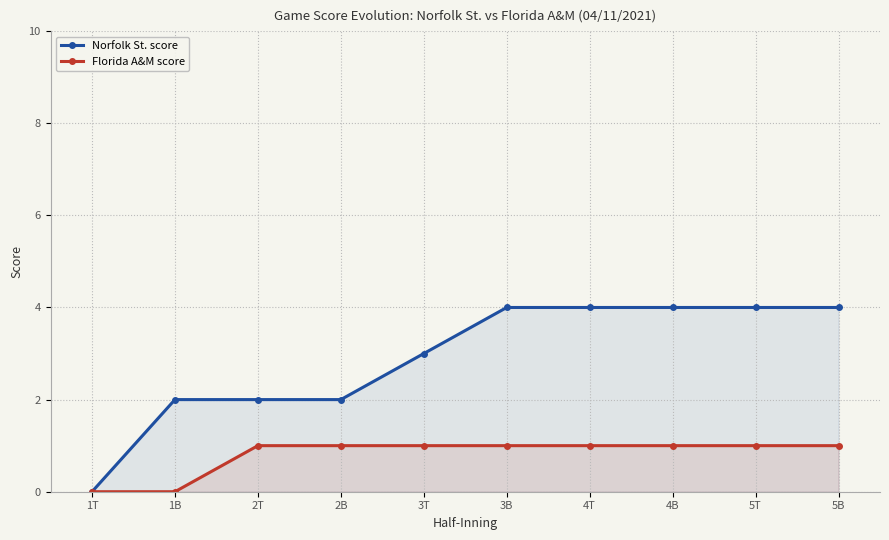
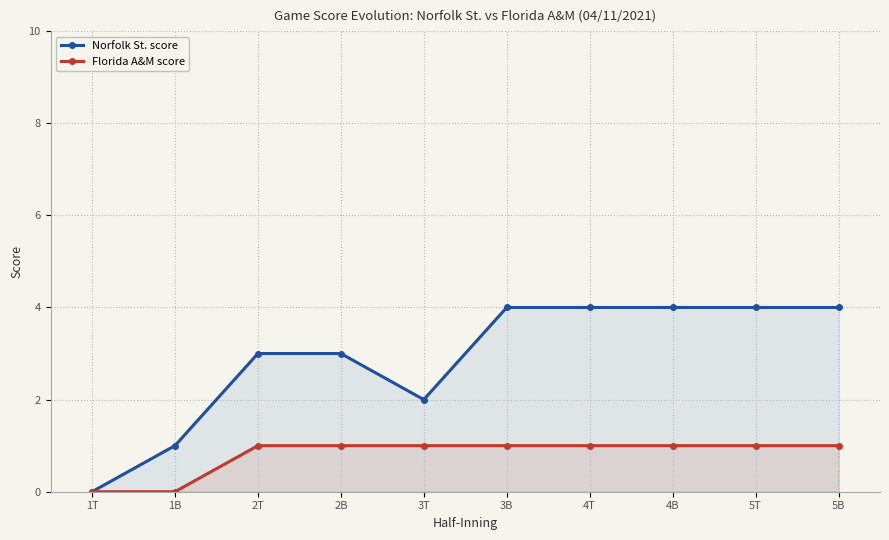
  {
    "Norfolk St. score": {
-     "1B": 2,
-     "2T": 2,
-     "2B": 2,
-     "3T": 3,
+     "1B": 1,
+     "2T": 3,
+     "2B": 3,
+     "3T": 2,
      "3B": 4,
      "4T": 4,
      "4B": 4,
      "5T": 4,
      "5B": 4
    },
    "Florida A&M score": {
      "1B": 0,
      "2T": 1,
      "2B": 1,
      "3T": 1,
      "3B": 1,
      "4T": 1,
      "4B": 1,
      "5T": 1,
      "5B": 1
    }
  }
